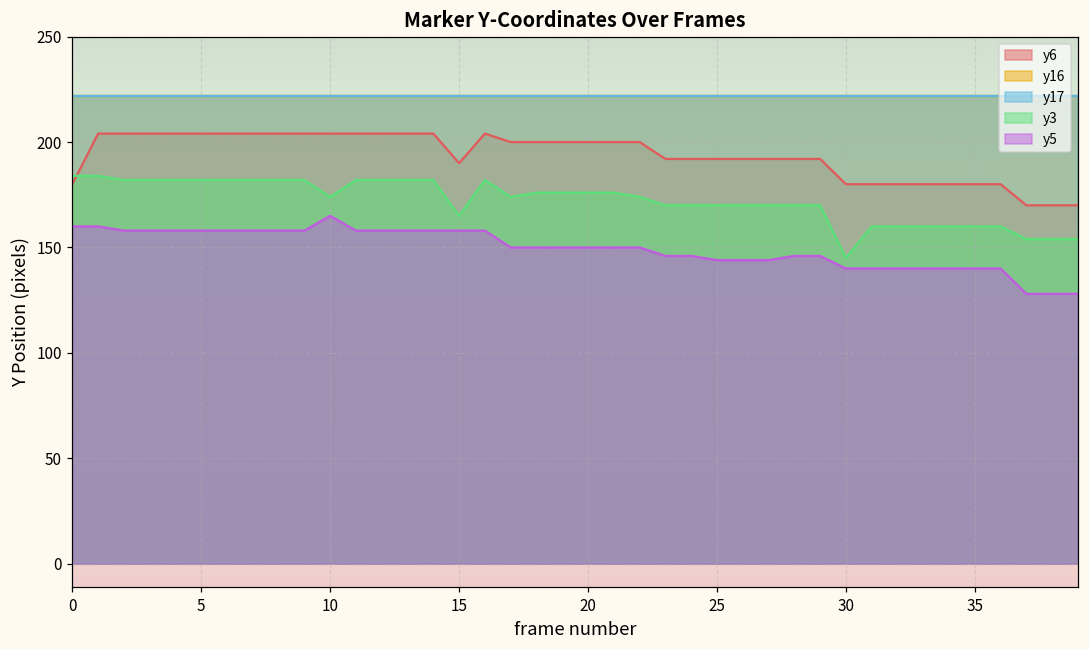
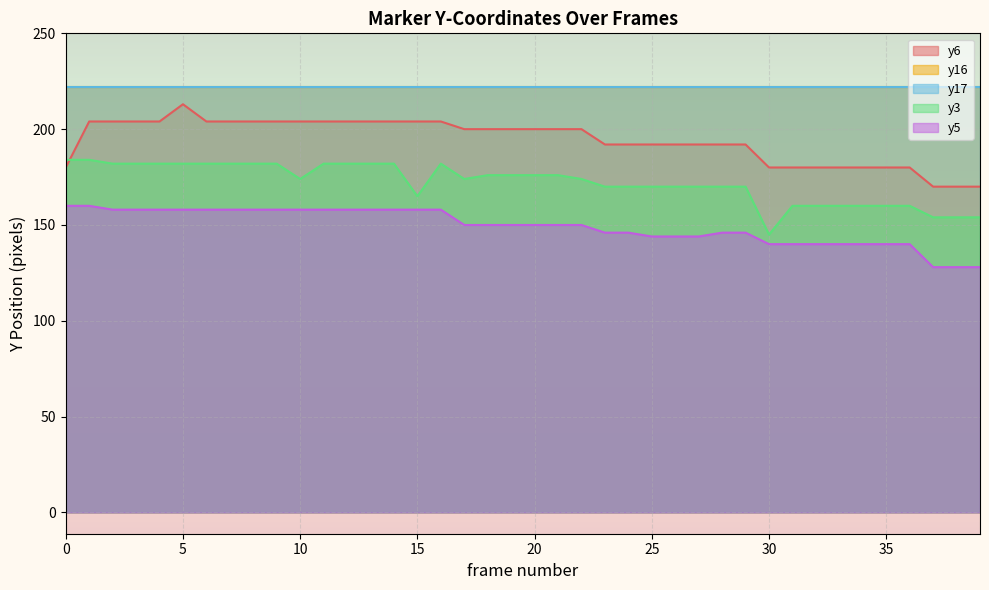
  {
    "y6": {
      "0": 180,
-     "5": 204,
+     "5": 213,
      "10": 204,
-     "15": 190,
+     "15": 204,
      "20": 200,
      "25": 192,
      "30": 180,
      "35": 180
    },
    "y17": {
      "0": 222,
      "5": 222,
      "10": 222,
      "15": 222,
      "20": 222,
      "25": 222,
      "30": 222,
      "35": 222
    },
    "y3": {
      "0": 184,
      "5": 182,
      "10": 174,
      "15": 165,
      "20": 176,
      "25": 170,
      "30": 145,
      "35": 160
    },
    "y5": {
      "0": 160,
      "5": 158,
-     "10": 165,
+     "10": 158,
      "15": 158,
      "20": 150,
      "25": 144,
      "30": 140,
      "35": 140
    }
  }
